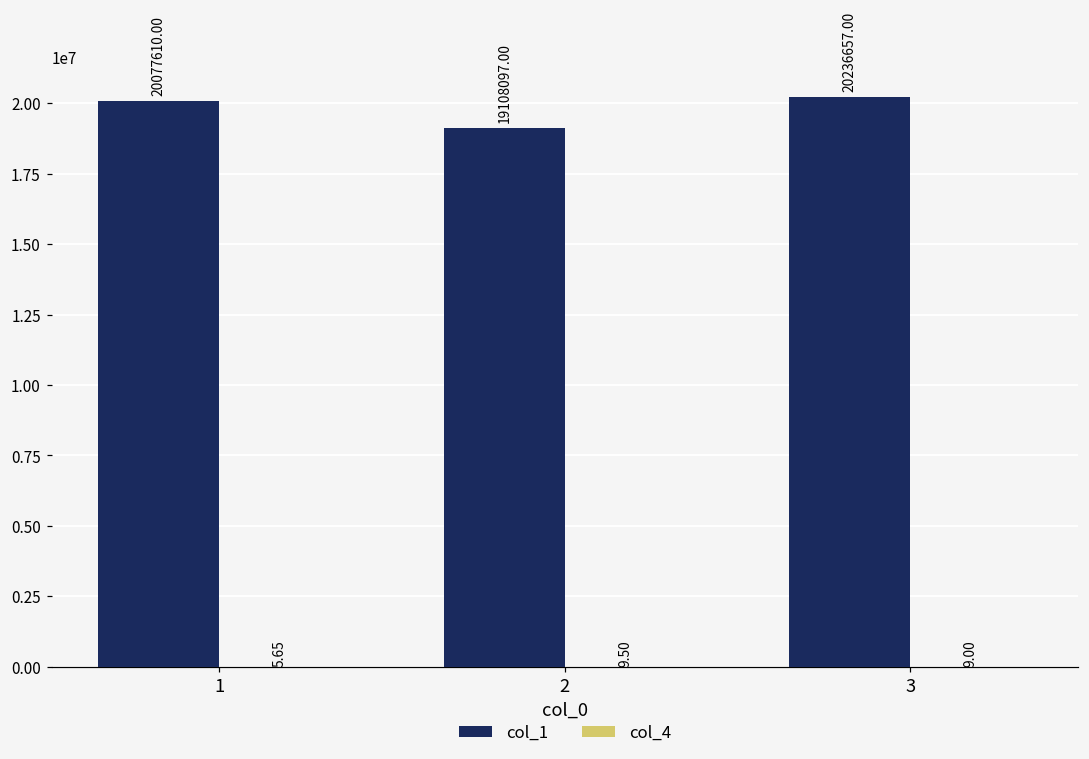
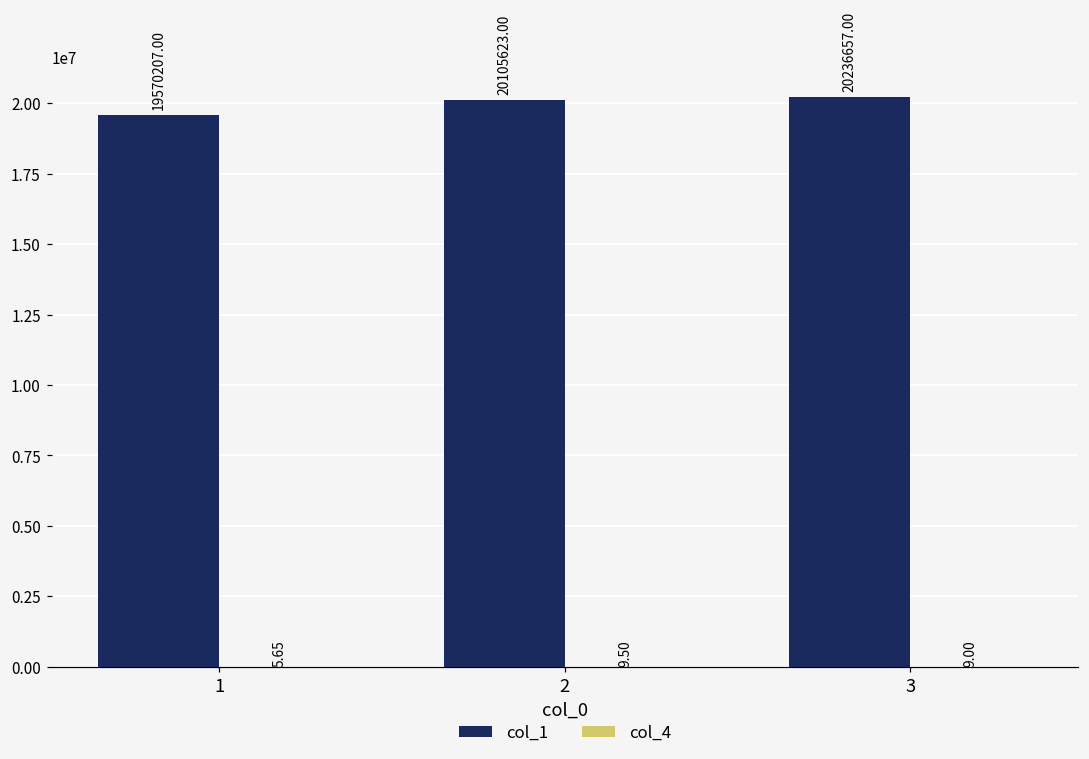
  {
    "col_1": {
-     "1": 20077610.00,
-     "2": 19108097.00,
+     "1": 19570207.00,
+     "2": 20105623.00,
      "3": 20236657.00
    },
    "col_4": {
      "1": 5.65,
      "2": 9.50,
      "3": 9.00
    }
  }
